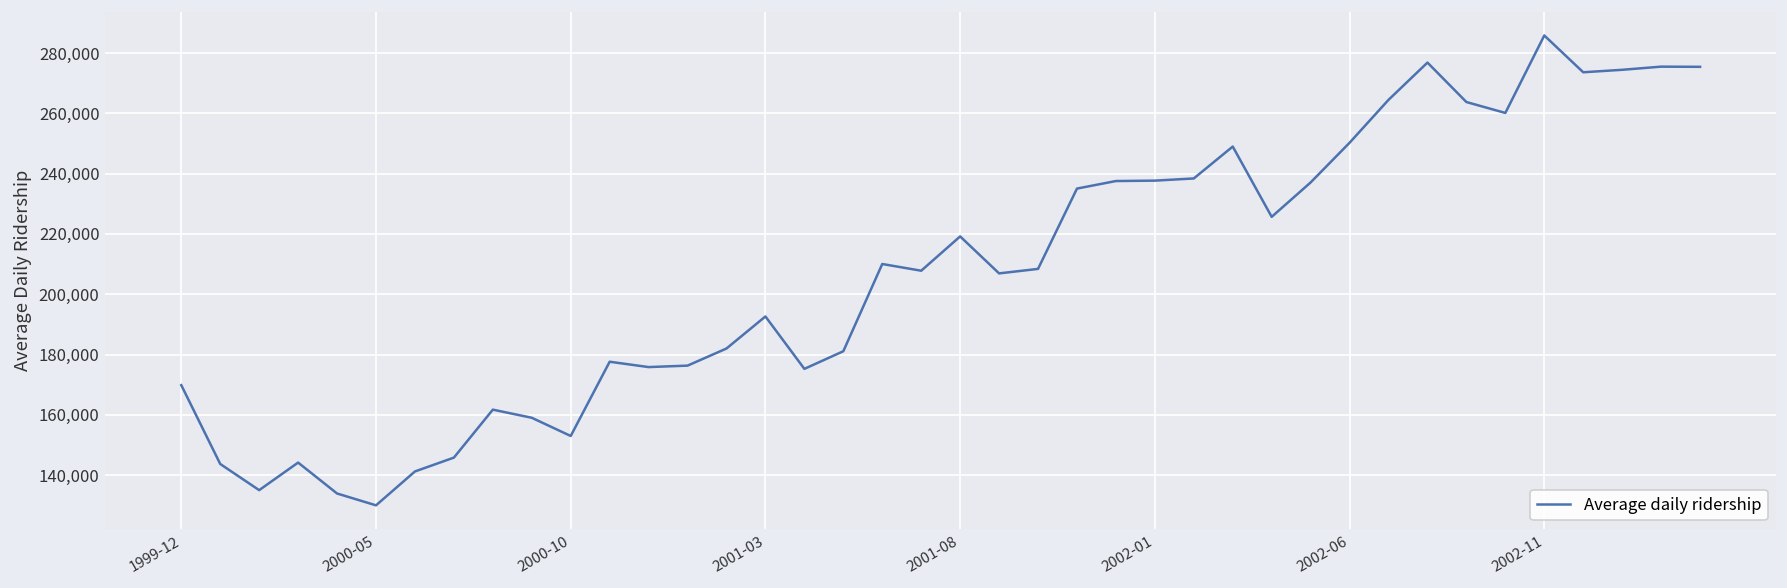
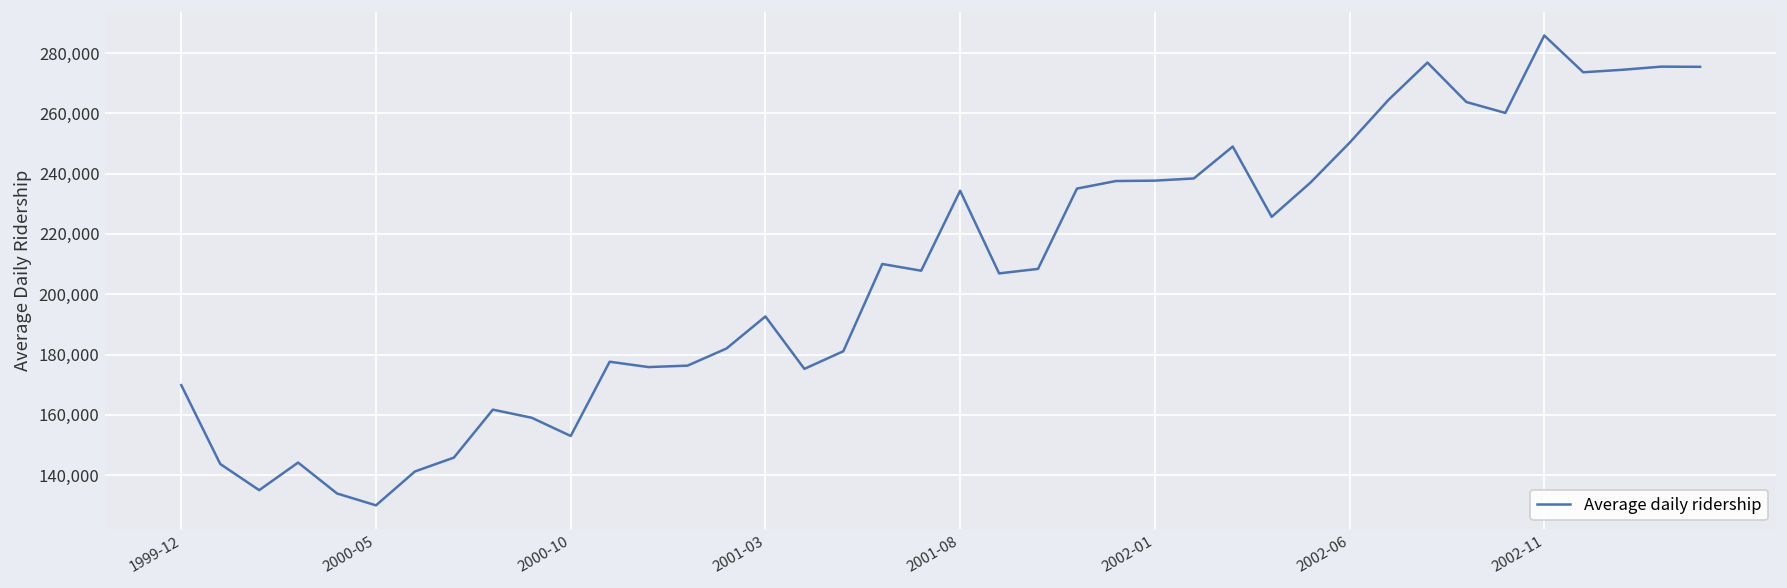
  {
    "1999-12": "170,000",
    "2000-05": "130,000",
    "2000-10": "153,000",
    "2001-03": "193,000",
-   "2001-08": "219,000",
+   "2001-08": "234,000",
    "2002-01": "238,000",
    "2002-06": "250,000",
    "2002-11": "286,000"
  }
